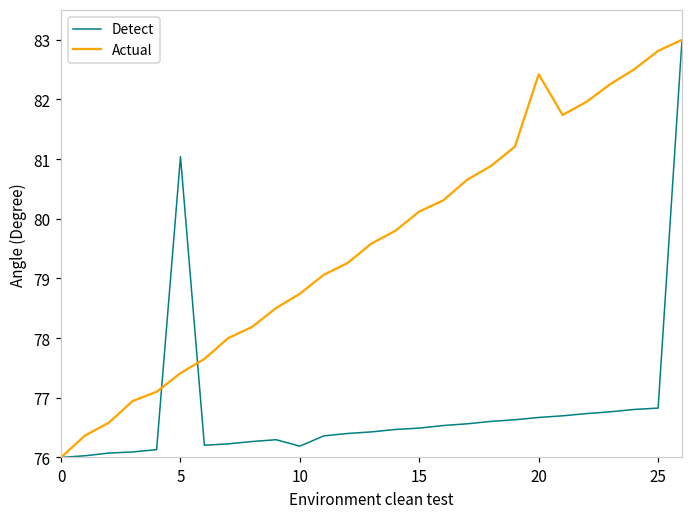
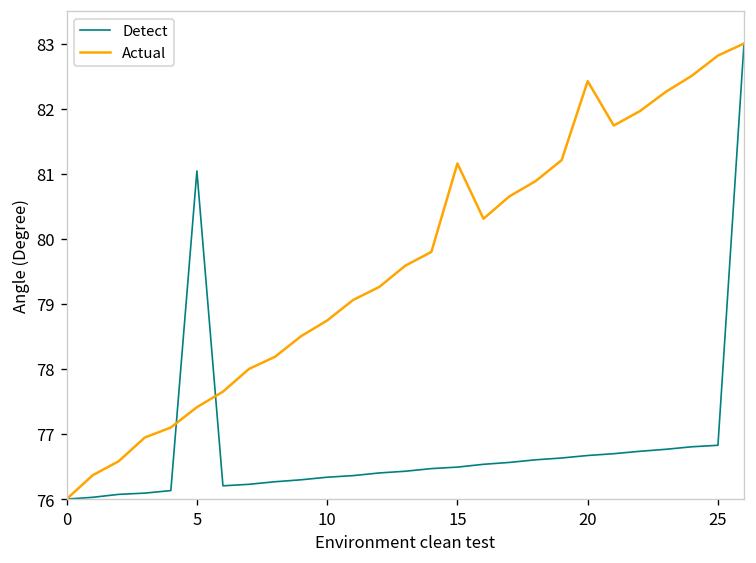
  {
    "Detect": {
      "5": 81.0,
-     "10": 76.2,
+     "10": 76.3,
      "15": 76.5,
      "20": 76.7,
      "25": 76.8
    },
    "Actual": {
      "5": 77.4,
      "10": 78.7,
-     "15": 80.1,
+     "15": 81.2,
      "20": 82.4,
      "25": 82.8
    }
  }
